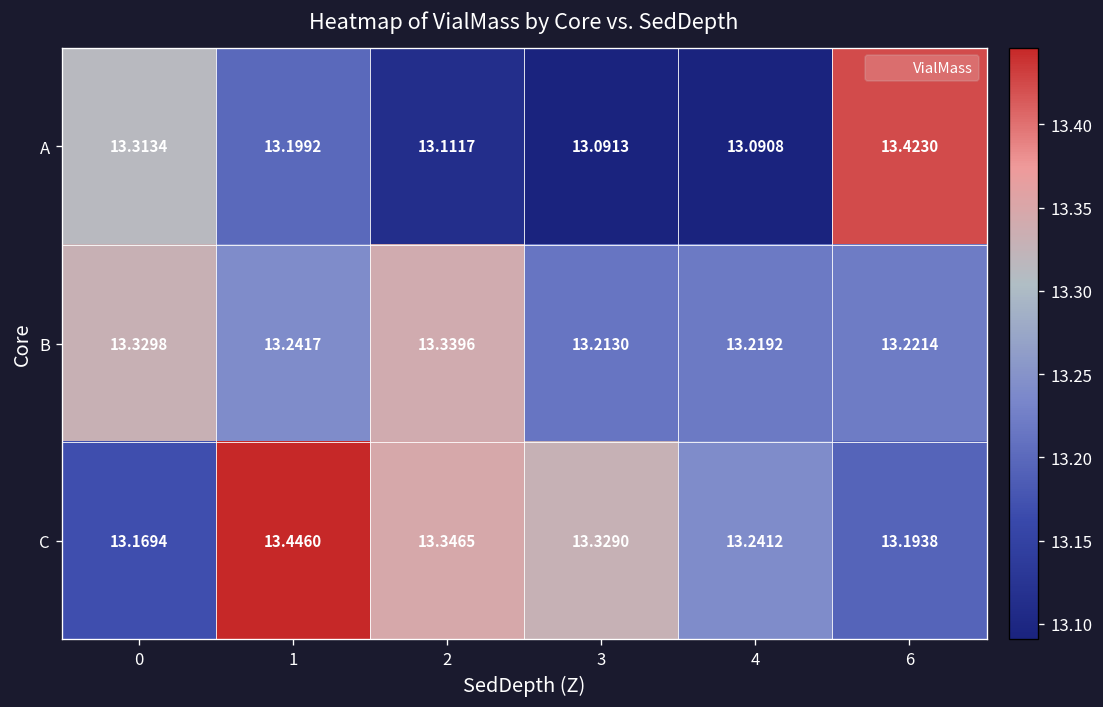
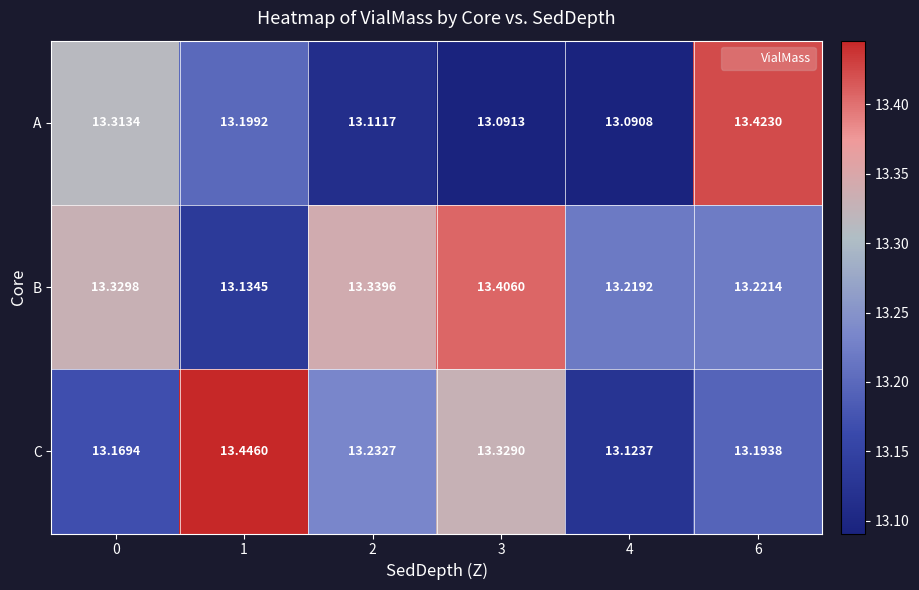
  {
    "A": {
      "0": 13.3134,
      "1": 13.1992,
      "2": 13.1117,
      "3": 13.0913,
      "4": 13.0908,
      "6": 13.4230
    },
    "B": {
      "0": 13.3298,
-     "1": 13.2417,
+     "1": 13.1345,
      "2": 13.3396,
-     "3": 13.2130,
+     "3": 13.4060,
      "4": 13.2192,
      "6": 13.2214
    },
    "C": {
      "0": 13.1694,
      "1": 13.4460,
-     "2": 13.3465,
+     "2": 13.2327,
      "3": 13.3290,
-     "4": 13.2412,
+     "4": 13.1237,
      "6": 13.1938
    }
  }
